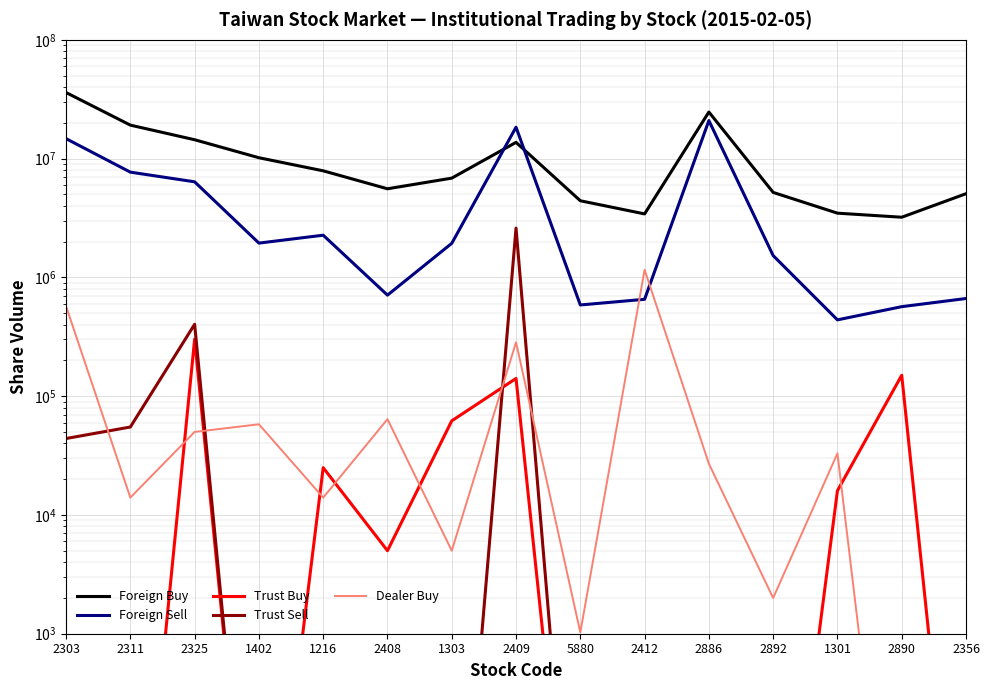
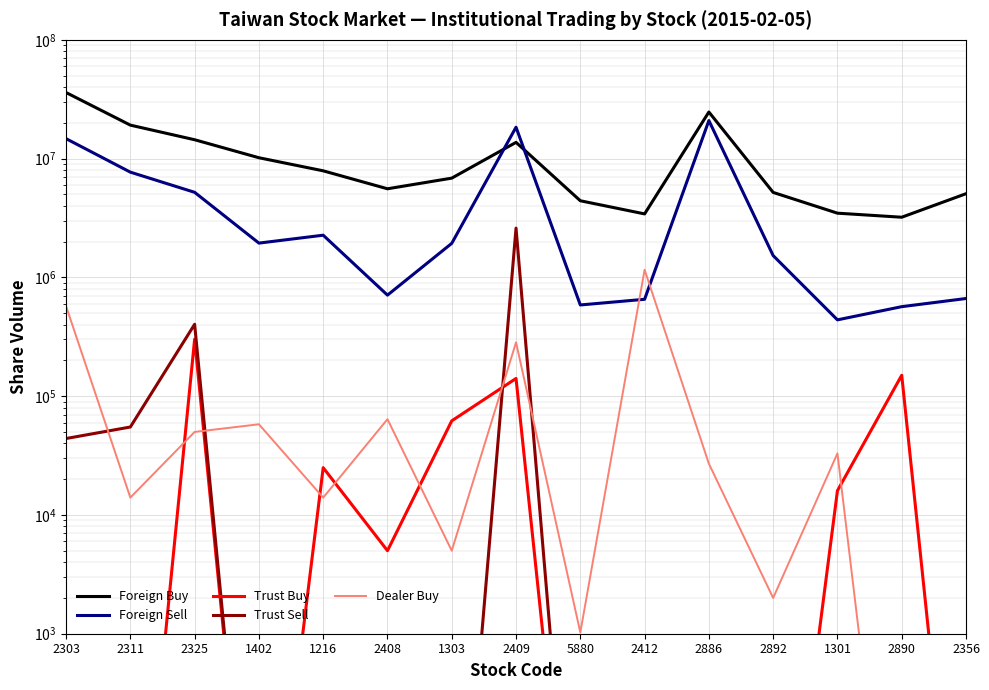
  {
    "Foreign Buy": {
      "2303": 36000000,
      "2311": 19000000,
      "2325": 14000000,
      "1402": 10000000,
      "1216": 8000000,
      "2408": 6000000,
      "1303": 7000000,
      "2409": 14000000,
      "5880": 4400000,
      "2412": 3400000,
      "2886": 25000000,
      "2892": 5000000,
      "1301": 3500000,
      "2890": 3200000,
      "2356": 5100000
    },
    "Foreign Sell": {
      "2303": 15000000,
      "2311": 8000000,
-     "2325": 6000000,
+     "2325": 5000000,
      "1402": 1900000,
      "1216": 2300000,
      "2408": 700000,
      "1303": 1900000,
      "2409": 18000000,
      "5880": 600000,
      "2412": 700000,
      "2886": 21000000,
      "2892": 1500000,
      "1301": 440000,
      "2890": 600000,
      "2356": 700000
    },
    "Trust Buy": {
      "2325": 300000,
      "1216": 25000,
      "2408": 5000,
      "1303": 60000,
      "2409": 140000,
      "1301": 16000,
      "2890": 150000
    },
    "Trust Sell": {
      "2303": 44000,
      "2311": 60000,
      "2325": 400000,
      "2409": 2600000
    },
    "Dealer Buy": {
      "2303": 600000,
      "2311": 14000,
      "2325": 50000,
      "1402": 60000,
      "1216": 14000,
      "2408": 60000,
      "1303": 5000,
      "2409": 280000,
      "5880": 1000,
      "2412": 1200000,
      "2886": 27000,
      "2892": 2000,
      "1301": 33000
    }
  }
